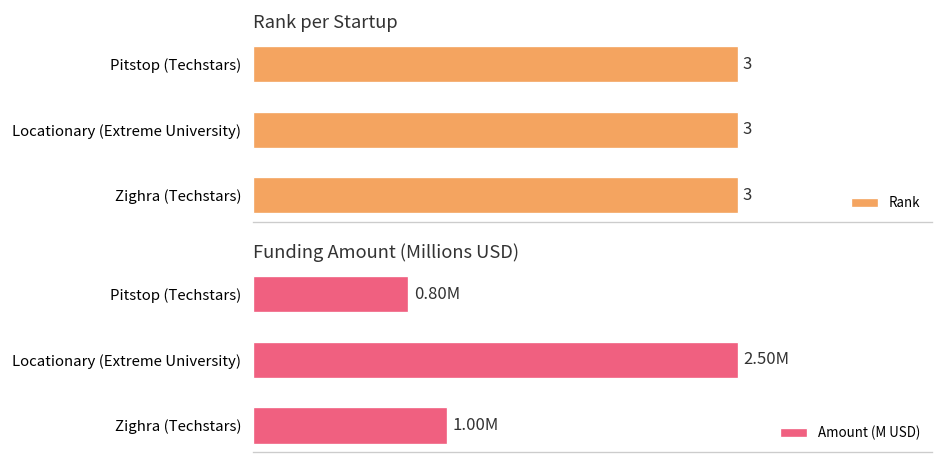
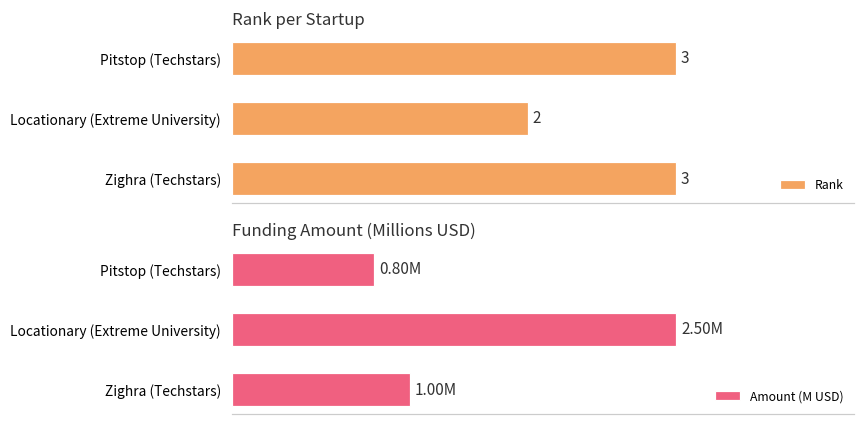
  {
    "Rank per Startup": {
      "Pitstop (Techstars)": "3",
-     "Locationary (Extreme University)": "3",
+     "Locationary (Extreme University)": "2",
      "Zighra (Techstars)": "3"
    },
    "Funding Amount (Millions USD)": {
      "Pitstop (Techstars)": "0.80M",
      "Locationary (Extreme University)": "2.50M",
      "Zighra (Techstars)": "1.00M"
    }
  }
